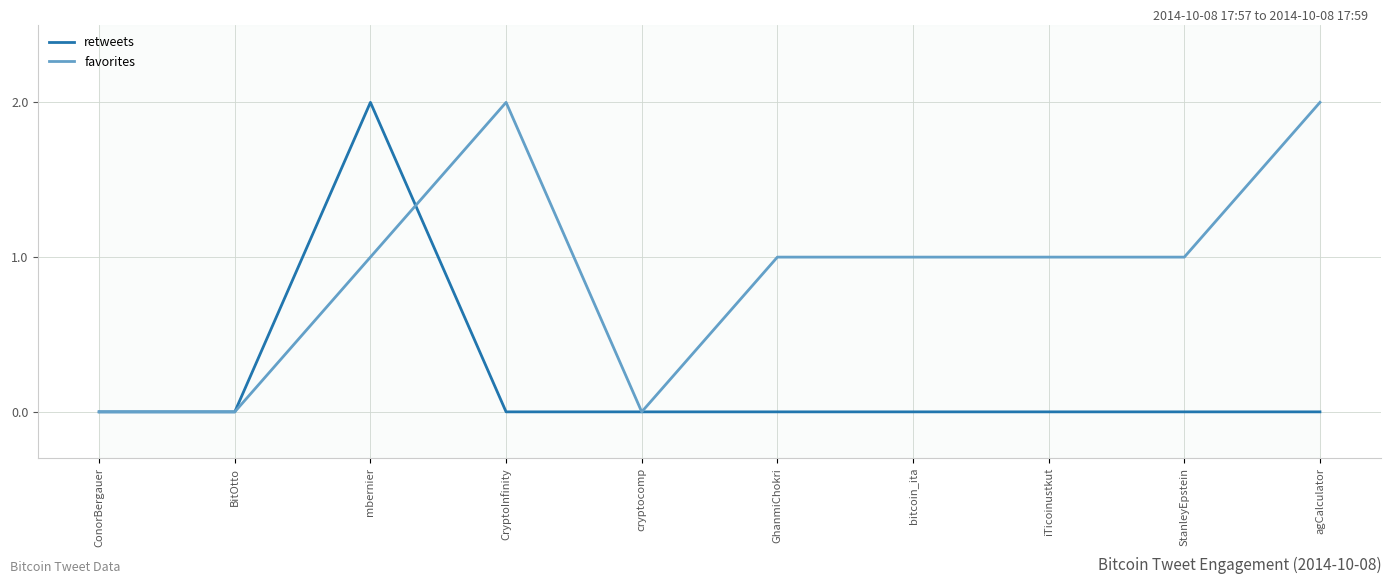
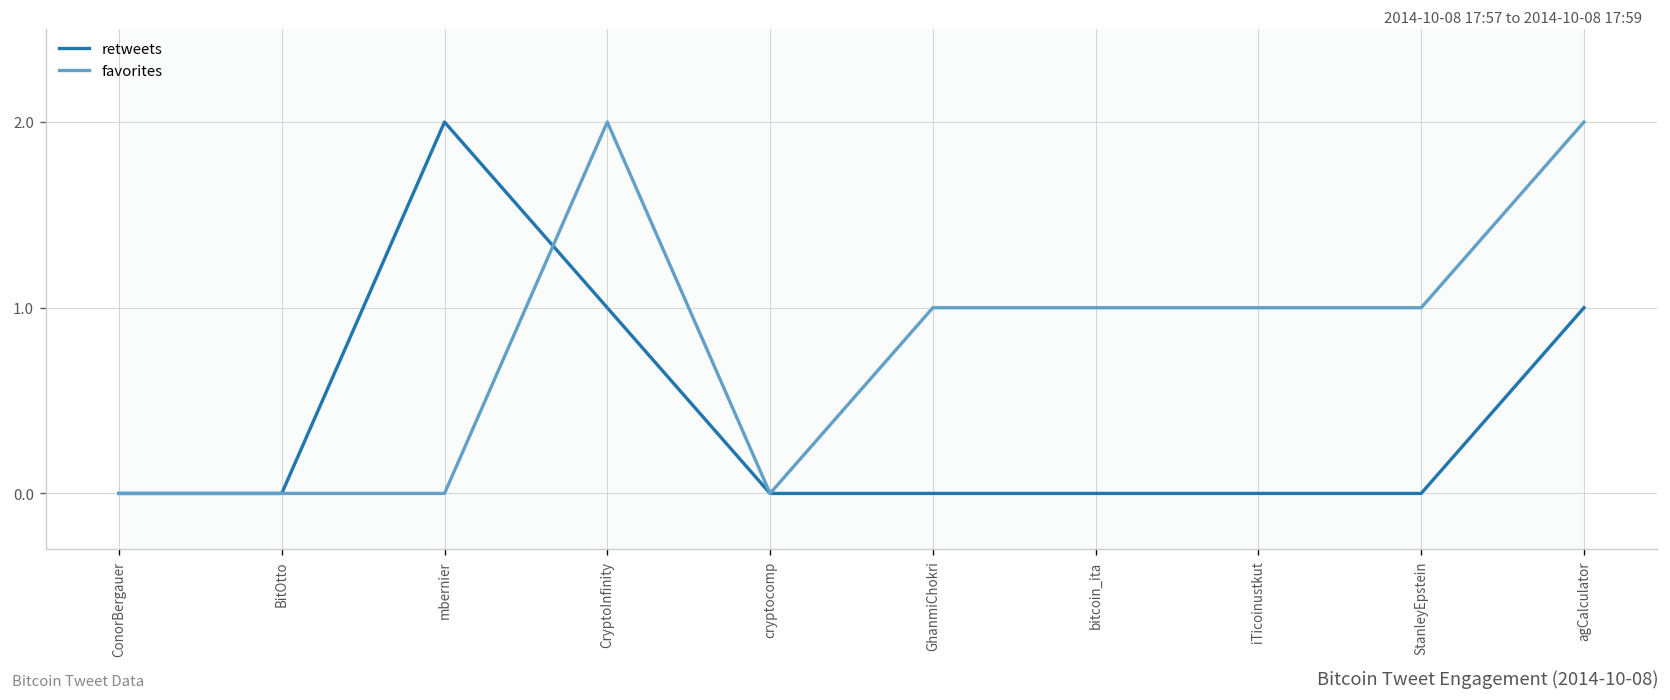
  {
    "retweets": {
      "mbernier": 2,
-     "CryptoInfinity": 0,
+     "CryptoInfinity": 1,
      "GhanmiChokri": 0,
      "bitcoin_ita": 0,
      "iTicoinustkut": 0,
      "StanleyEpstein": 0,
-     "agCalculator": 0
+     "agCalculator": 1
    },
    "favorites": {
-     "mbernier": 1,
+     "mbernier": 0,
      "CryptoInfinity": 2,
      "GhanmiChokri": 1,
      "bitcoin_ita": 1,
      "iTicoinustkut": 1,
      "StanleyEpstein": 1,
      "agCalculator": 2
    }
  }
